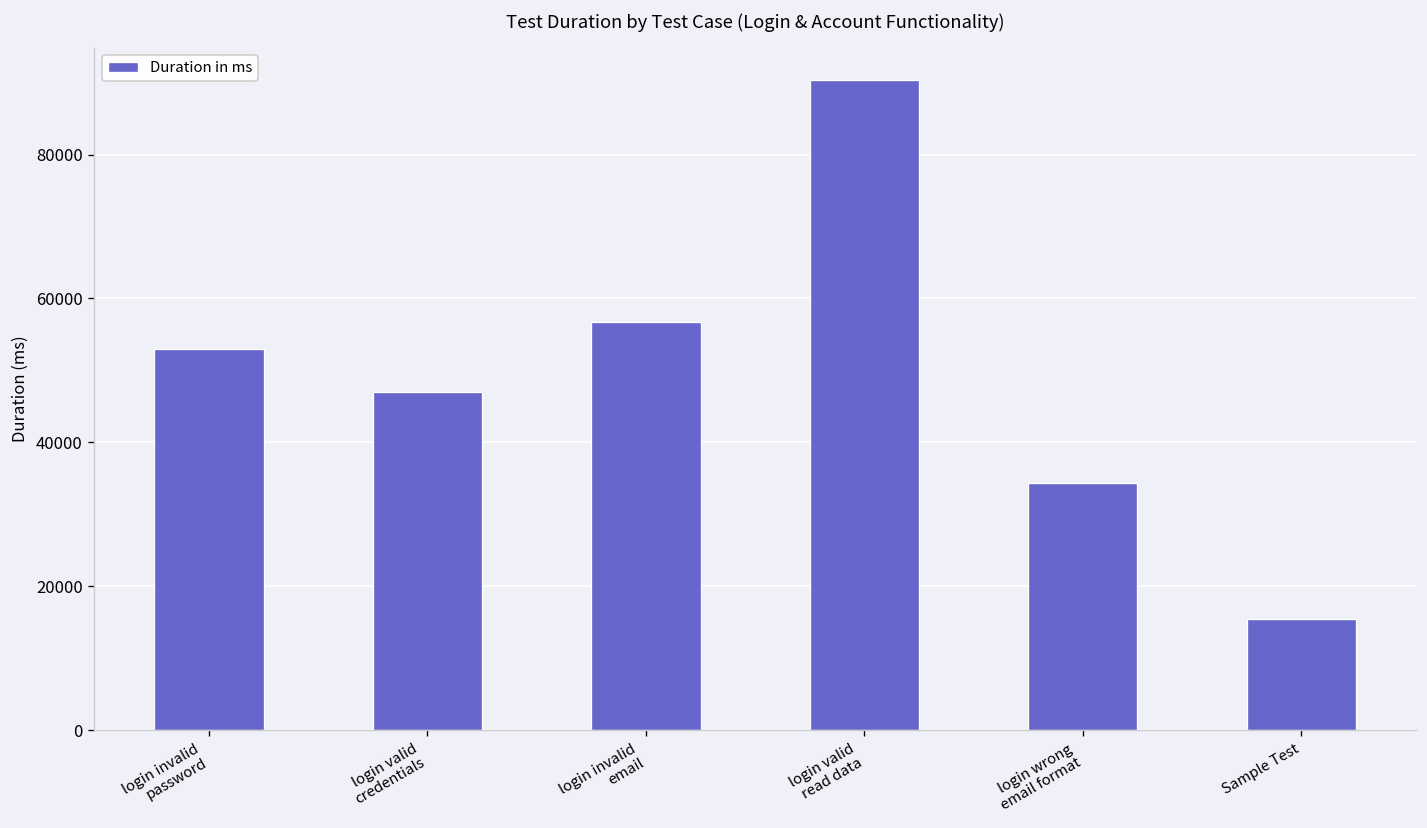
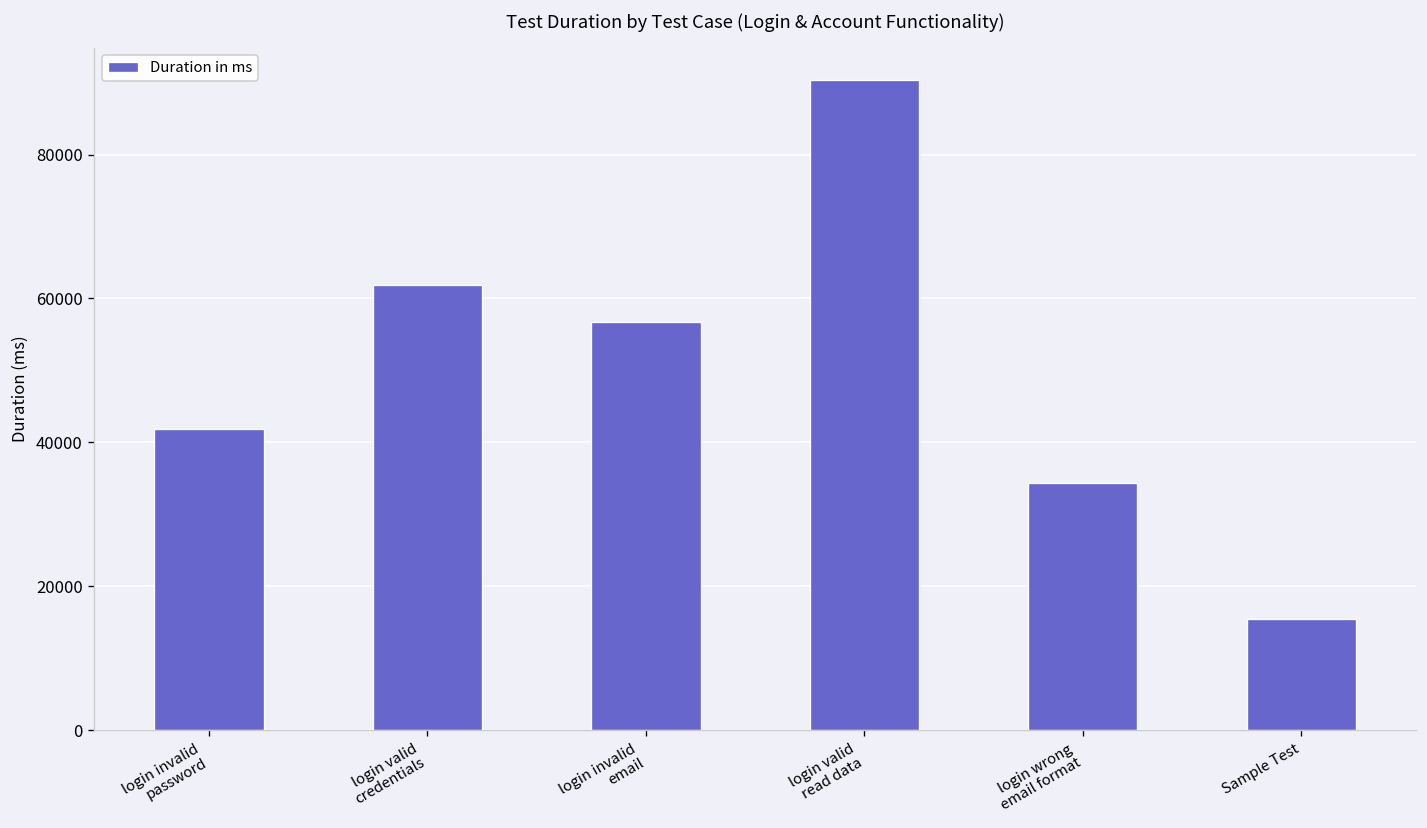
  {
-   "login invalid password": 53000,
-   "login valid credentials": 47000,
+   "login invalid password": 42000,
+   "login valid credentials": 62000,
    "login invalid email": 57000,
    "login valid read data": 90000,
    "login wrong email format": 34000,
    "Sample Test": 16000
  }
